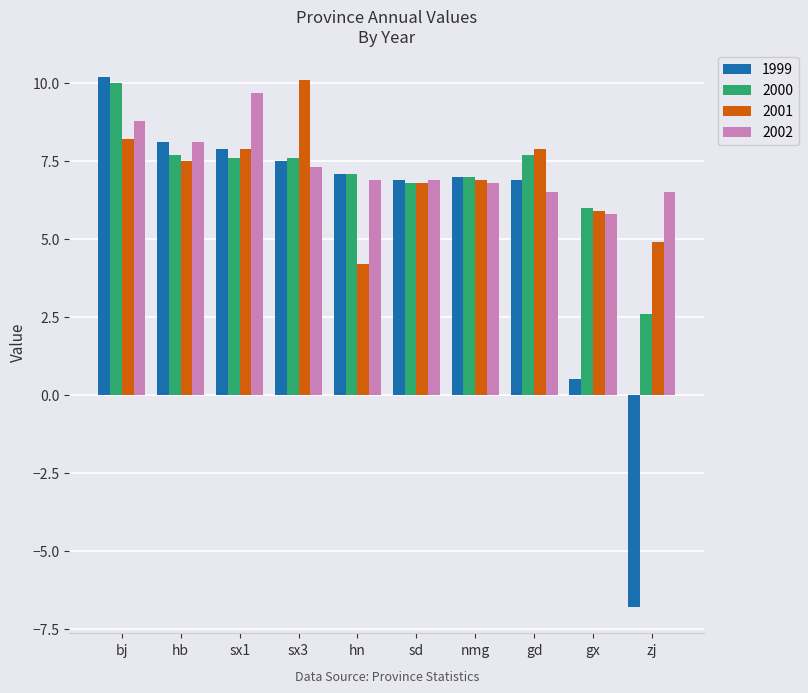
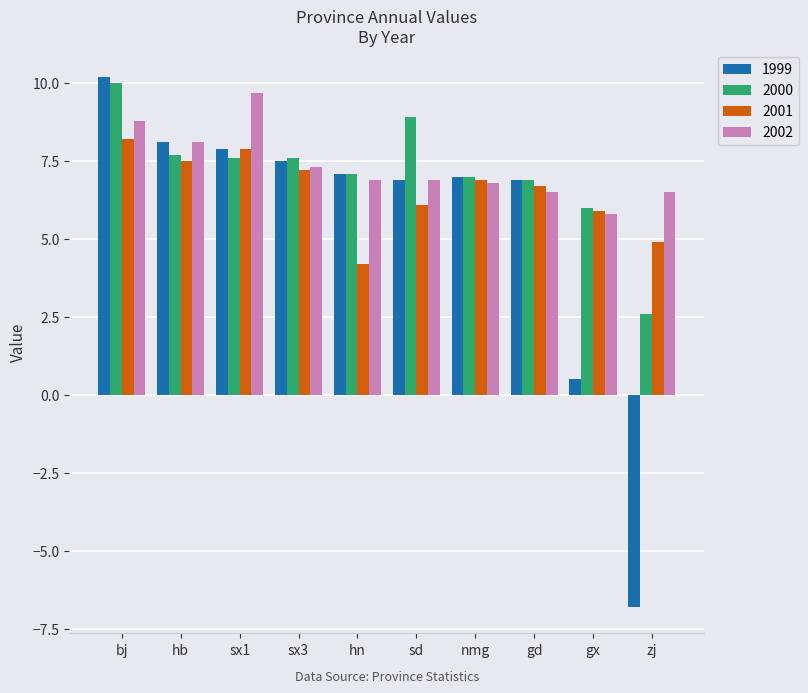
  {
    "1999": {
      "bj": 10.2,
      "hb": 8.1,
      "sx1": 7.9,
      "sx3": 7.5,
      "hn": 7.1,
      "sd": 6.9,
      "nmg": 7.0,
      "gd": 6.9,
      "gx": 0.5,
      "zj": -6.8
    },
    "2000": {
      "bj": 10.0,
      "hb": 7.7,
      "sx1": 7.6,
      "sx3": 7.6,
      "hn": 7.1,
-     "sd": 6.8,
+     "sd": 8.9,
      "nmg": 7.0,
-     "gd": 7.7,
+     "gd": 6.9,
      "gx": 6.0,
      "zj": 2.6
    },
    "2001": {
      "bj": 8.2,
      "hb": 7.5,
      "sx1": 7.9,
-     "sx3": 10.1,
+     "sx3": 7.2,
      "hn": 4.2,
-     "sd": 6.8,
+     "sd": 6.1,
      "nmg": 6.9,
-     "gd": 7.9,
+     "gd": 6.7,
      "gx": 5.9,
      "zj": 4.9
    },
    "2002": {
      "bj": 8.8,
      "hb": 8.1,
      "sx1": 9.7,
      "sx3": 7.3,
      "hn": 6.9,
      "sd": 6.9,
      "nmg": 6.8,
      "gd": 6.5,
      "gx": 5.8,
      "zj": 6.5
    }
  }
